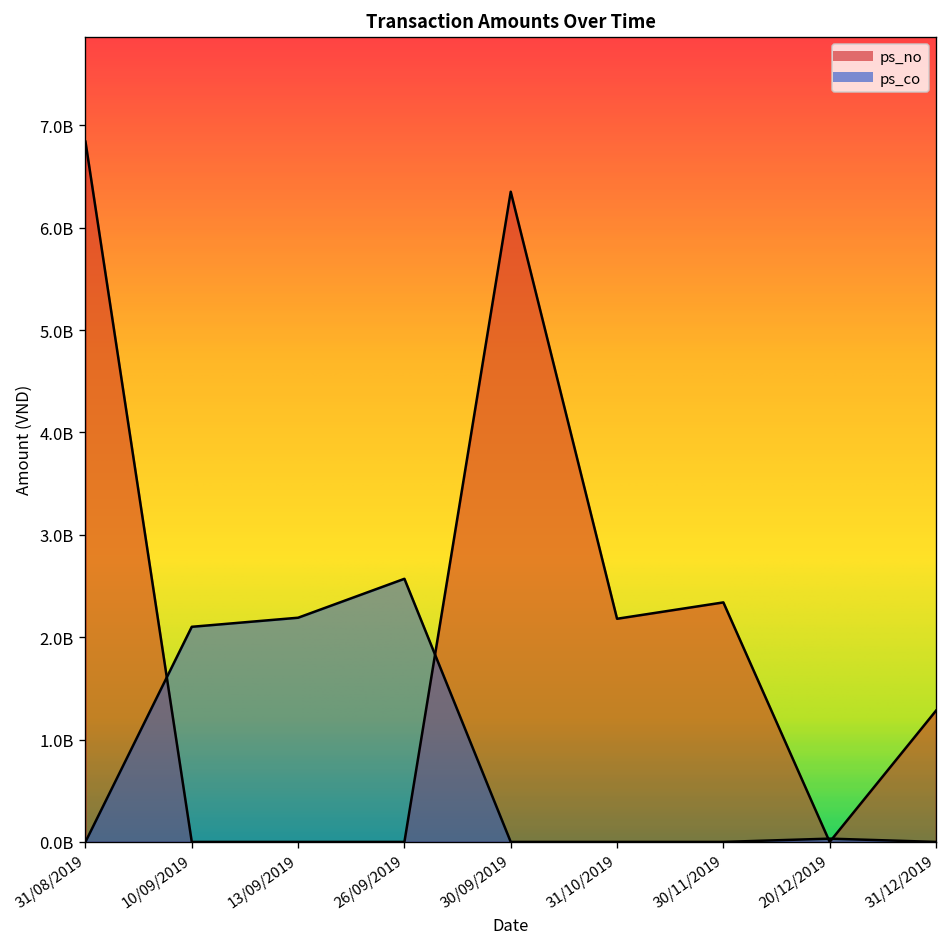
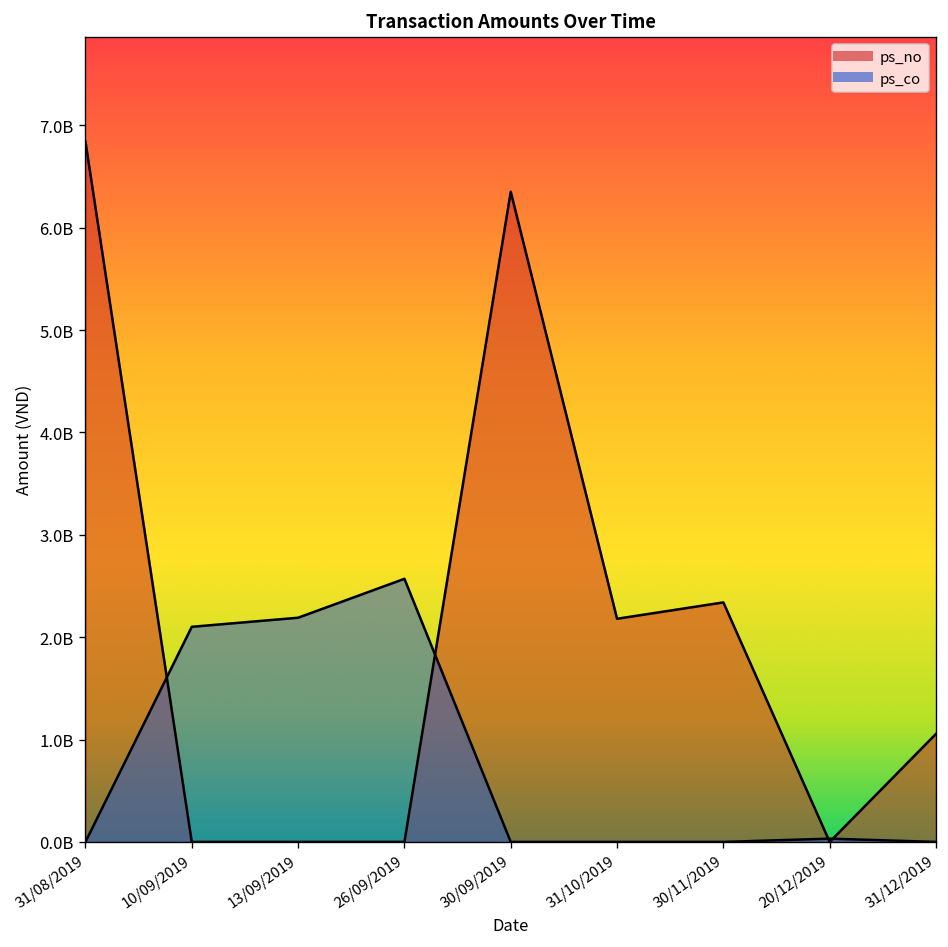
  {
    "ps_no": {
      "31/08/2019": 6800000000,
      "10/09/2019": 0,
      "13/09/2019": 0,
      "26/09/2019": 0,
      "30/09/2019": 6400000000,
      "31/10/2019": 2200000000,
      "30/11/2019": 2300000000,
      "20/12/2019": 0,
-     "31/12/2019": 1300000000
+     "31/12/2019": 1100000000
    },
    "ps_co": {
      "31/08/2019": 0,
      "10/09/2019": 2100000000,
      "13/09/2019": 2200000000,
      "26/09/2019": 2600000000,
      "30/09/2019": 0,
      "31/10/2019": 0,
      "30/11/2019": 0,
      "20/12/2019": 0,
      "31/12/2019": 0
    }
  }
